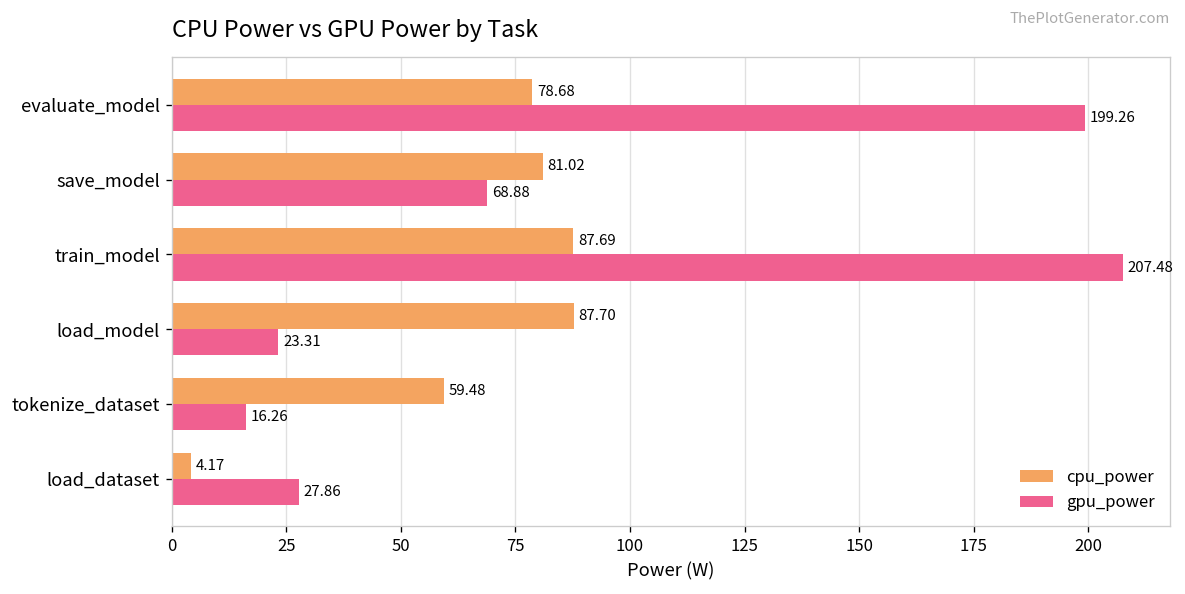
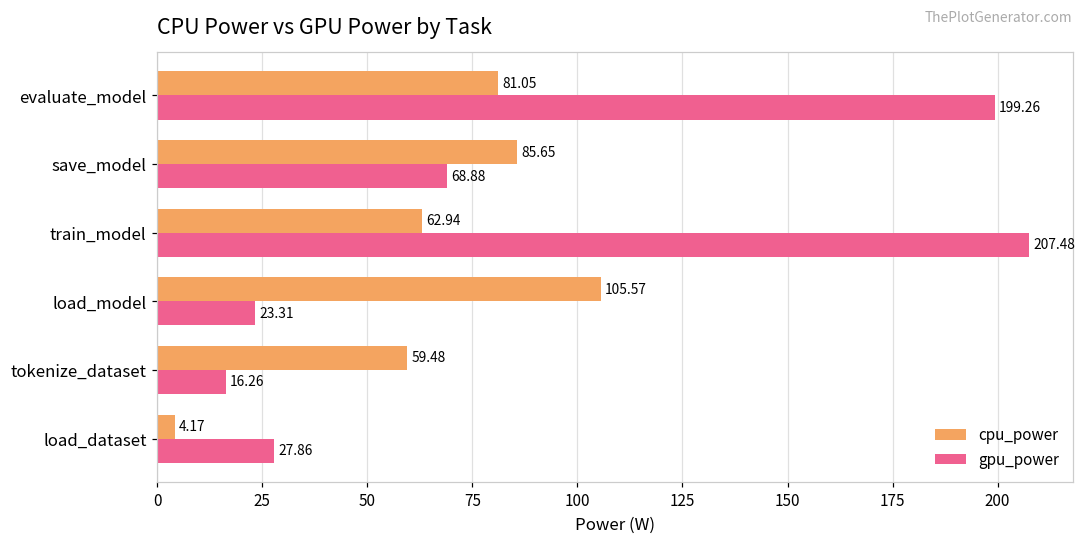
  {
    "cpu_power": {
-     "evaluate_model": 78.68,
-     "save_model": 81.02,
-     "train_model": 87.69,
-     "load_model": 87.70,
+     "evaluate_model": 81.05,
+     "save_model": 85.65,
+     "train_model": 62.94,
+     "load_model": 105.57,
      "tokenize_dataset": 59.48,
      "load_dataset": 4.17
    },
    "gpu_power": {
      "evaluate_model": 199.26,
      "save_model": 68.88,
      "train_model": 207.48,
      "load_model": 23.31,
      "tokenize_dataset": 16.26,
      "load_dataset": 27.86
    }
  }
